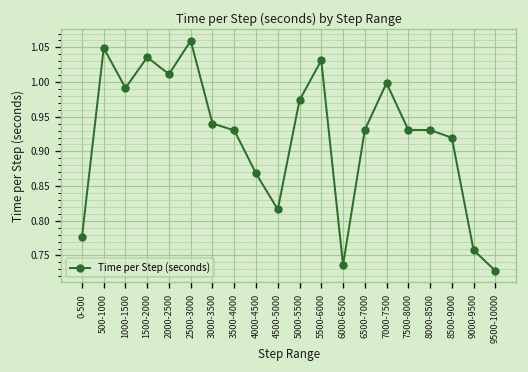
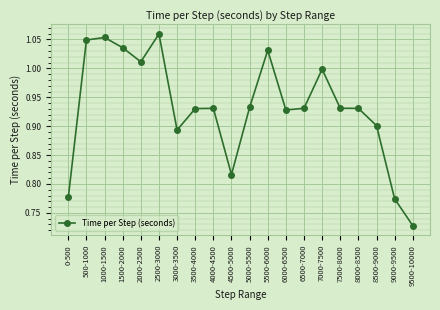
  {
    "0-500": 0.78,
    "500-1000": 1.05,
-   "1000-1500": 0.99,
+   "1000-1500": 1.05,
    "1500-2000": 1.04,
    "2000-2500": 1.01,
    "2500-3000": 1.06,
-   "3000-3500": 0.94,
+   "3000-3500": 0.89,
    "3500-4000": 0.93,
-   "4000-4500": 0.87,
+   "4000-4500": 0.93,
    "4500-5000": 0.82,
-   "5000-5500": 0.97,
+   "5000-5500": 0.93,
    "5500-6000": 1.03,
-   "6000-6500": 0.74,
+   "6000-6500": 0.93,
    "6500-7000": 0.93,
    "7000-7500": 1.00,
    "7500-8000": 0.93,
    "8000-8500": 0.93,
-   "8500-9000": 0.92,
-   "9000-9500": 0.76,
+   "8500-9000": 0.90,
+   "9000-9500": 0.77,
    "9500-10000": 0.73
  }
